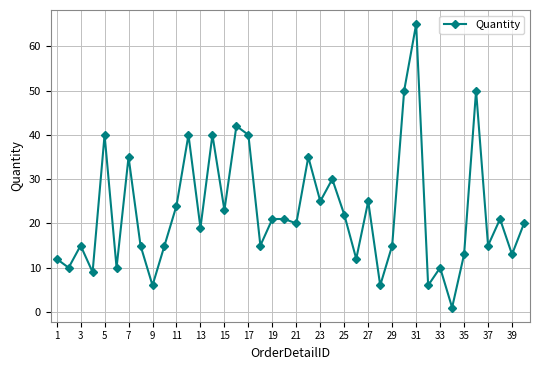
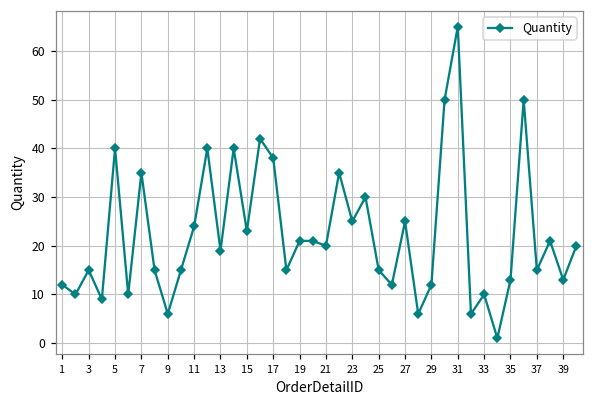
  {
    "1": 12,
    "3": 15,
    "5": 40,
    "7": 35,
    "9": 6,
    "11": 24,
    "13": 19,
    "15": 23,
-   "17": 40,
+   "17": 38,
    "19": 21,
    "21": 20,
    "23": 25,
-   "25": 22,
+   "25": 15,
    "27": 25,
-   "29": 15,
+   "29": 12,
    "31": 65,
    "33": 10,
    "35": 13,
    "37": 15,
    "39": 13
  }
